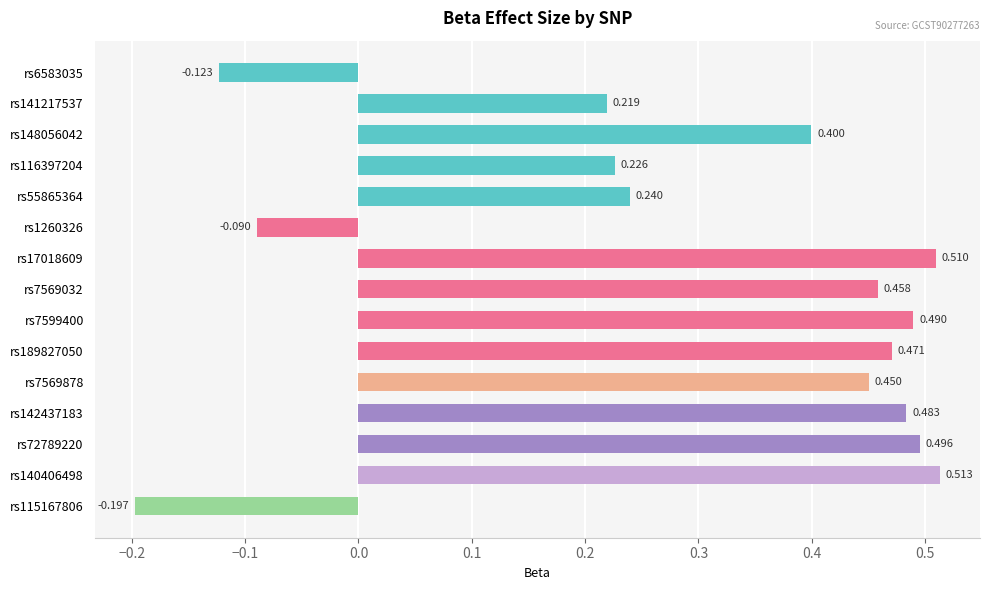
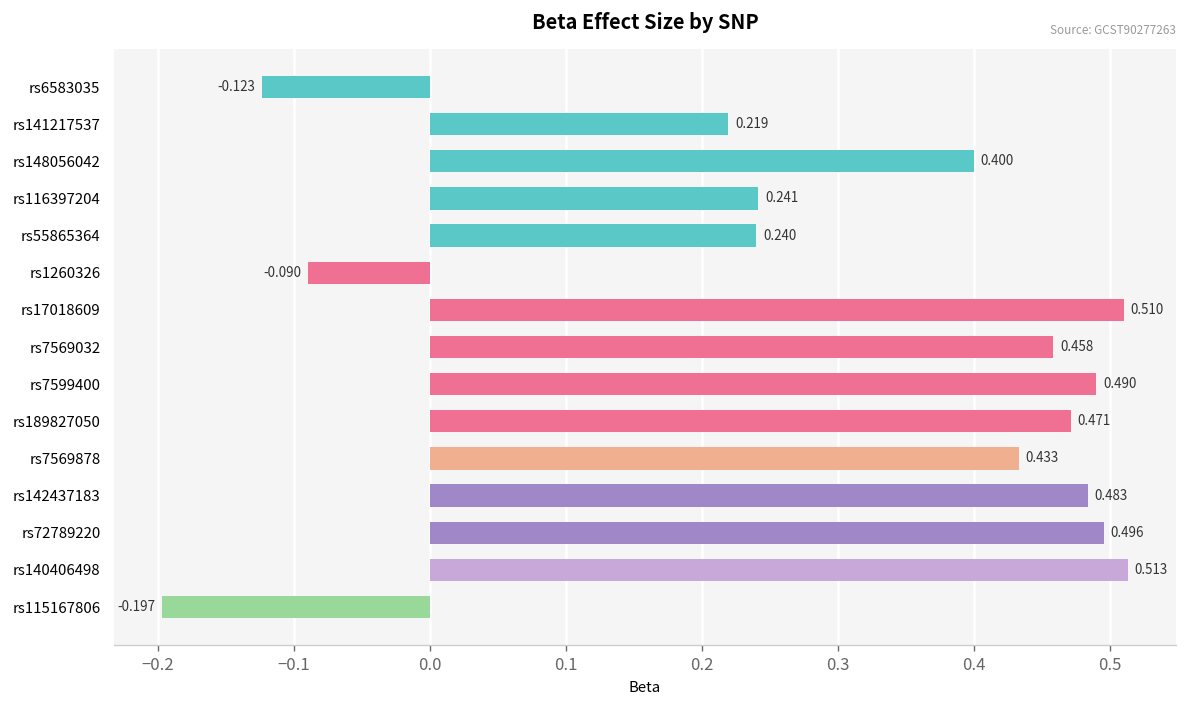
  {
    "rs6583035": -0.123,
    "rs141217537": 0.219,
    "rs148056042": 0.400,
-   "rs116397204": 0.226,
+   "rs116397204": 0.241,
    "rs55865364": 0.240,
    "rs1260326": -0.090,
    "rs17018609": 0.510,
    "rs7569032": 0.458,
    "rs7599400": 0.490,
    "rs189827050": 0.471,
-   "rs7569878": 0.450,
+   "rs7569878": 0.433,
    "rs142437183": 0.483,
    "rs72789220": 0.496,
    "rs140406498": 0.513,
    "rs115167806": -0.197
  }
